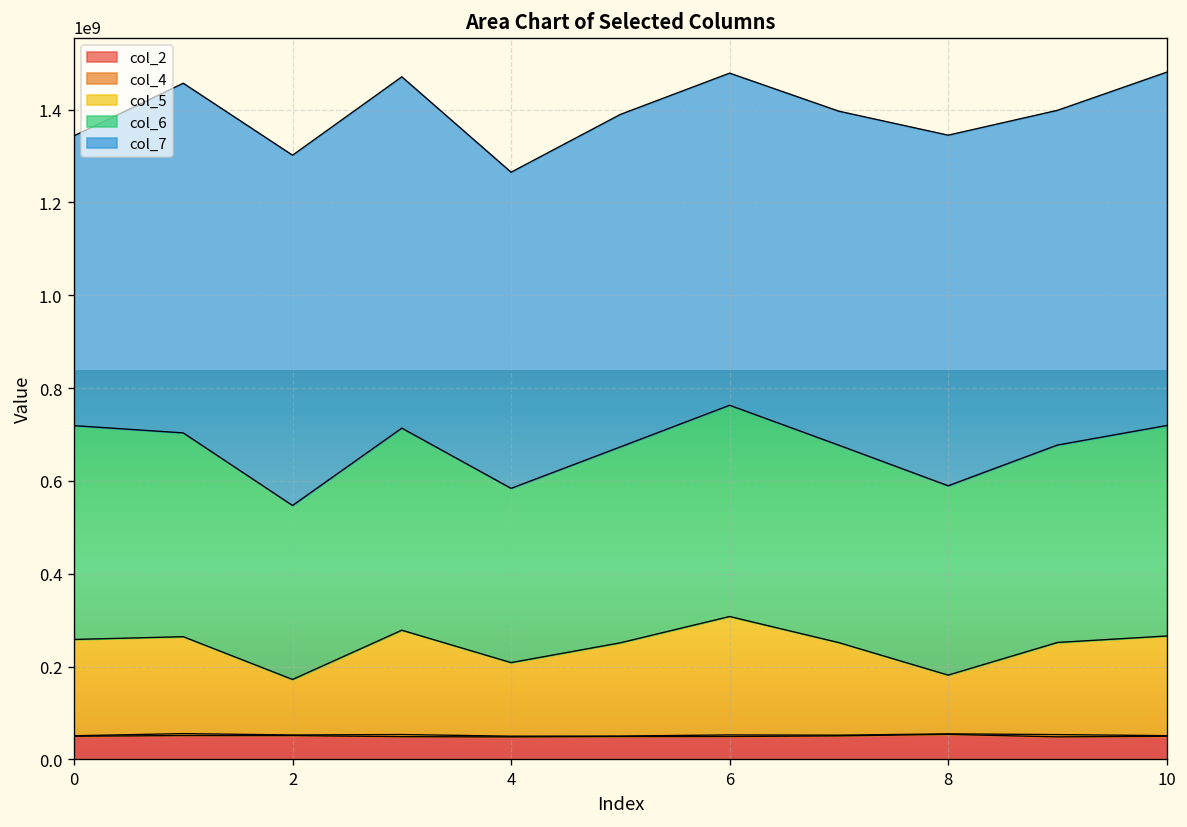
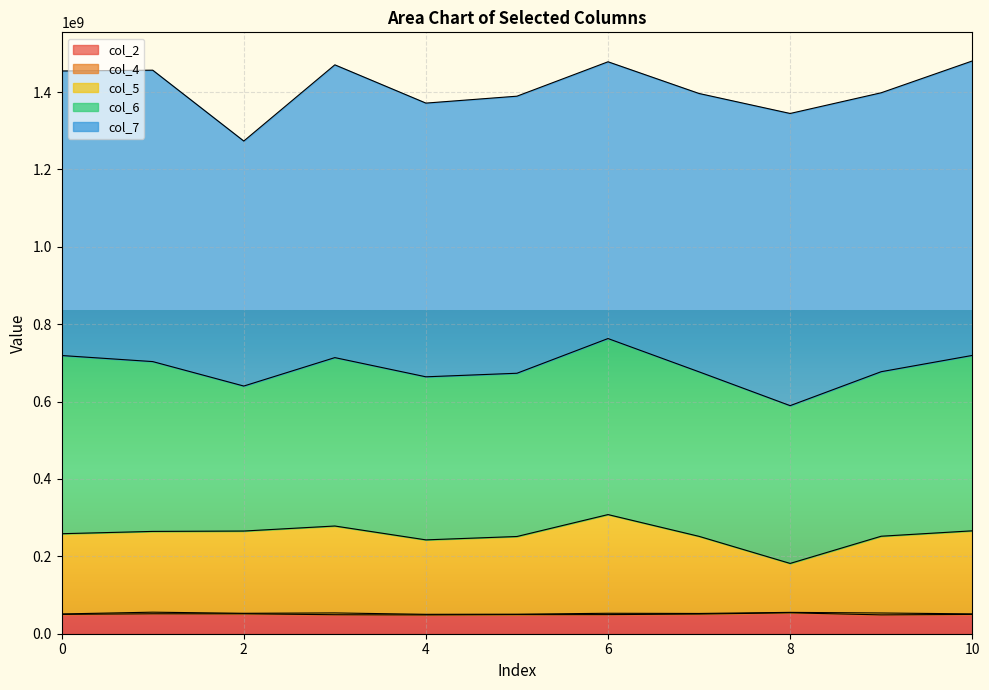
  {
    "col_5": {
      "0": 210000000,
-     "2": 120000000,
-     "4": 160000000,
+     "2": 210000000,
+     "4": 190000000,
      "6": 260000000,
      "8": 130000000,
      "10": 210000000
    },
    "col_6": {
      "0": 460000000,
      "2": 370000000,
-     "4": 380000000,
+     "4": 420000000,
      "6": 460000000,
      "8": 410000000,
      "10": 450000000
    },
    "col_7": {
-     "0": 620000000,
-     "2": 750000000,
-     "4": 680000000,
+     "0": 740000000,
+     "2": 630000000,
+     "4": 710000000,
      "6": 720000000,
      "8": 760000000,
      "10": 760000000
    }
  }
